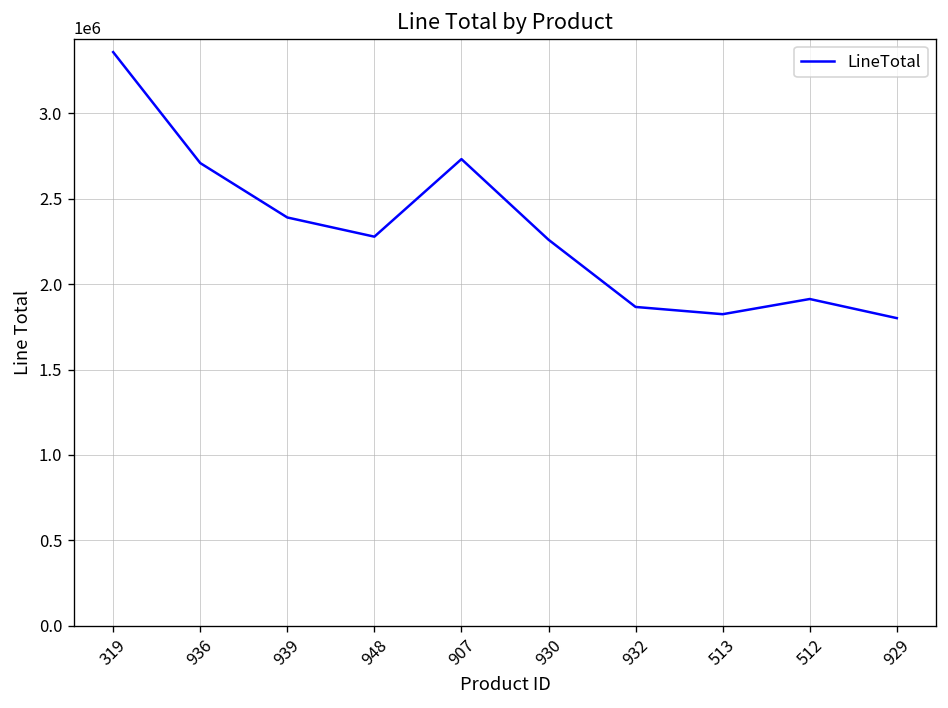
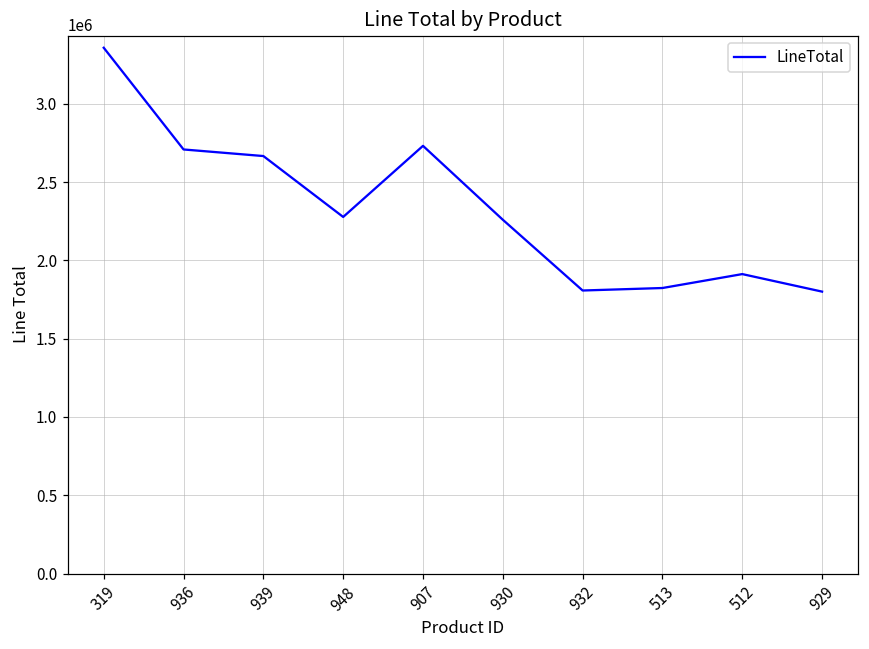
  {
    "319": 3360000,
    "936": 2710000,
-   "939": 2390000,
+   "939": 2670000,
    "948": 2280000,
    "907": 2730000,
    "930": 2260000,
-   "932": 1870000,
+   "932": 1810000,
    "513": 1820000,
    "512": 1910000,
    "929": 1800000
  }
